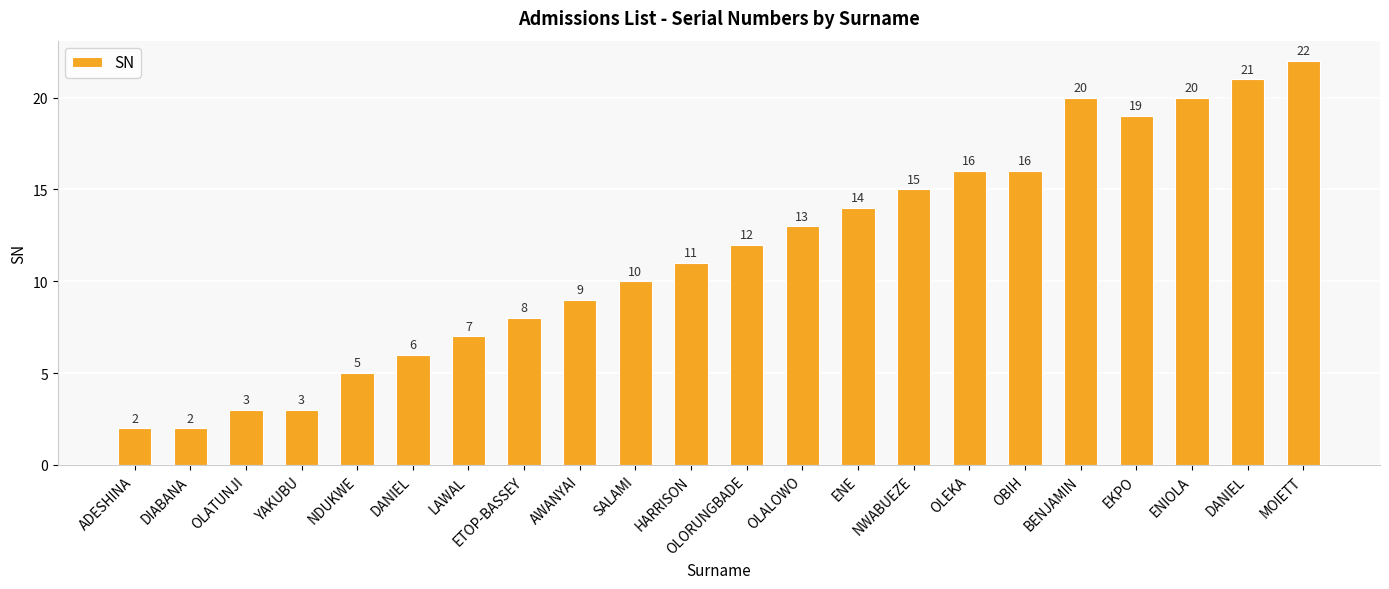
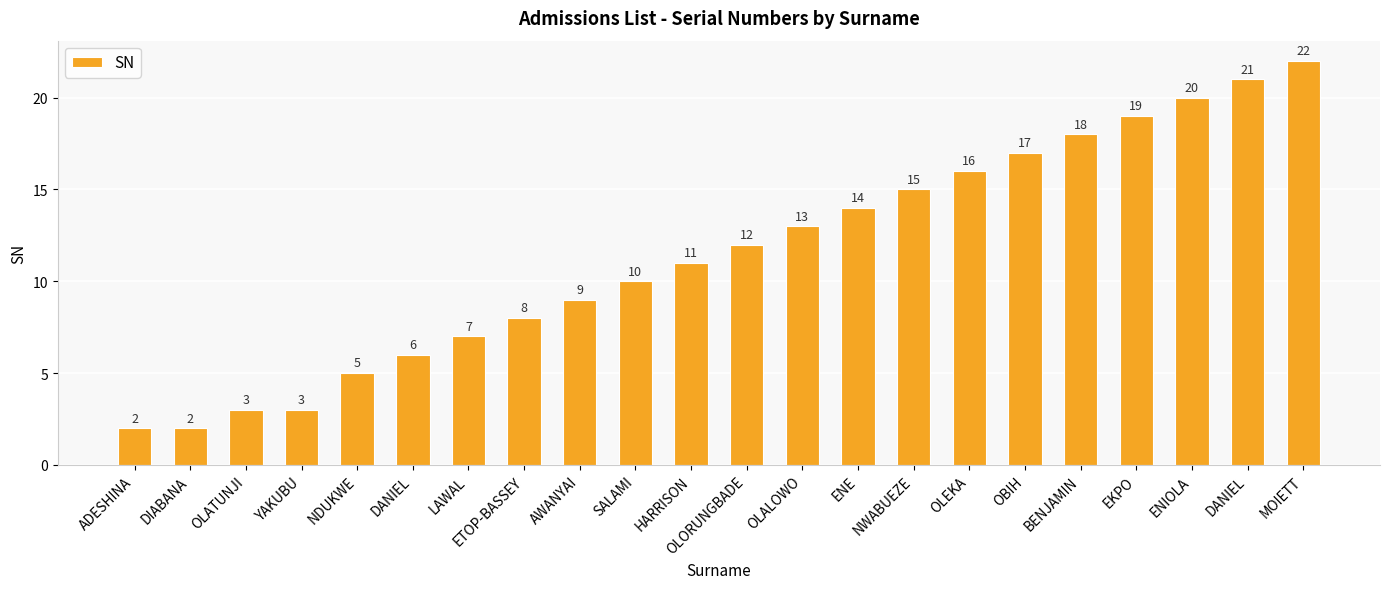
  {
    "ADESHINA": 2,
    "DIABANA": 2,
    "OLATUNJI": 3,
    "YAKUBU": 3,
    "NDUKWE": 5,
    "LAWAL": 7,
    "ETOP-BASSEY": 8,
    "AWANYAI": 9,
    "SALAMI": 10,
    "HARRISON": 11,
    "OLORUNGBADE": 12,
    "OLALOWO": 13,
    "ENE": 14,
    "NWABUEZE": 15,
    "OLEKA": 16,
-   "OBIH": 16,
-   "BENJAMIN": 20,
+   "OBIH": 17,
+   "BENJAMIN": 18,
    "EKPO": 19,
    "ENIOLA": 20,
    "MOIETT": 22
  }
